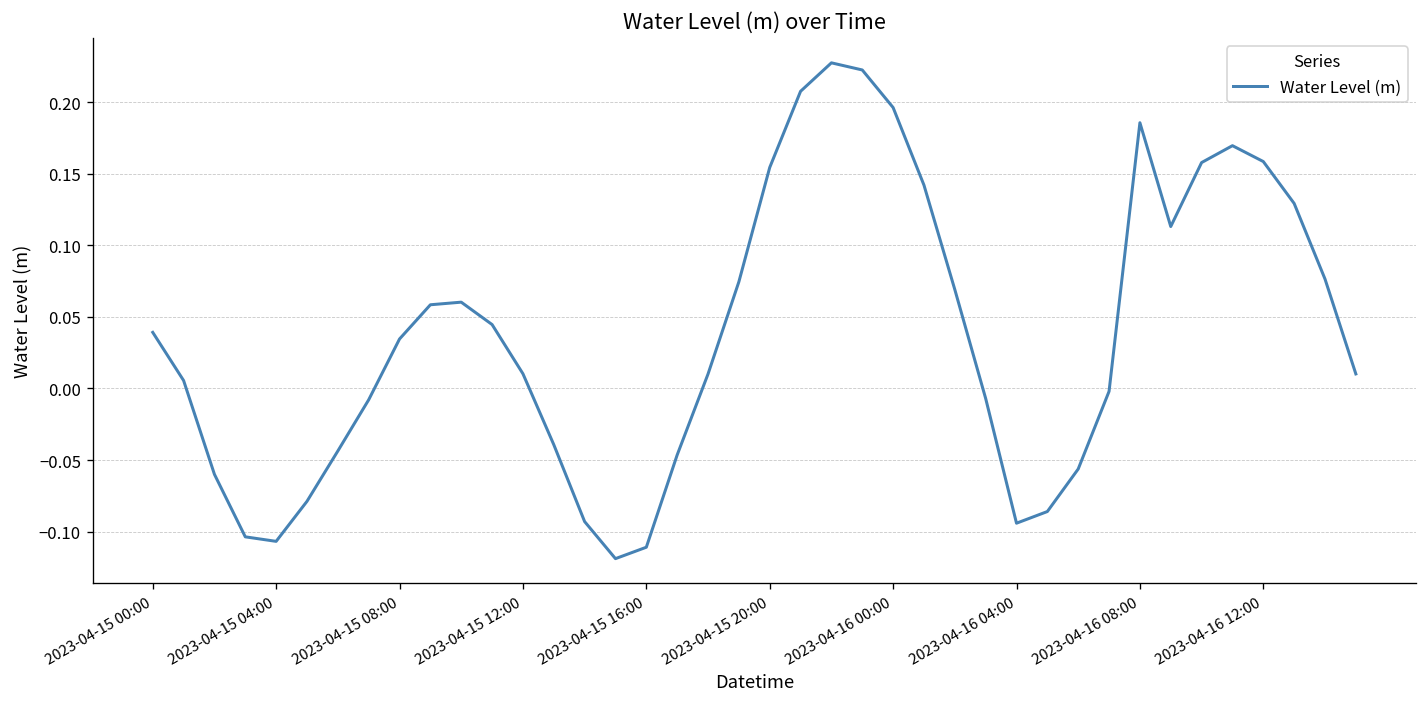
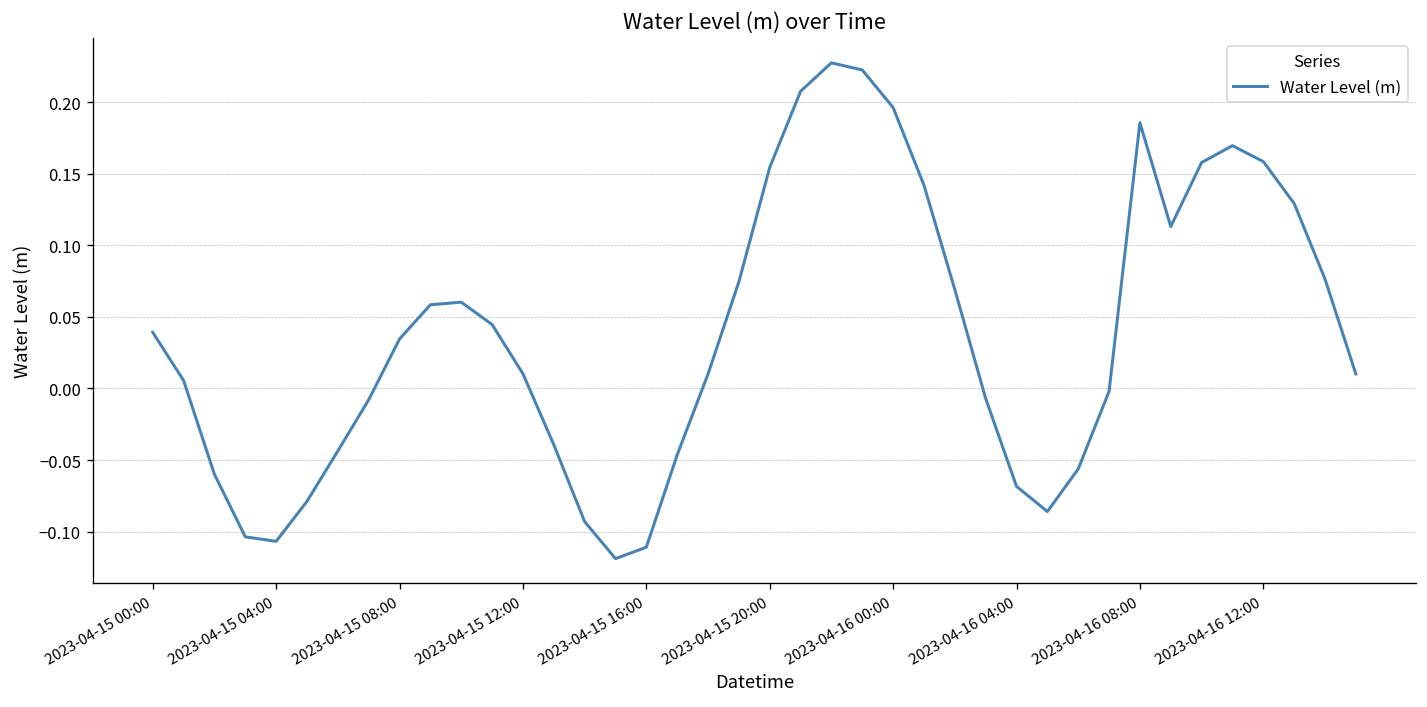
  {
    "2023-04-15 00:00": 0.039,
    "2023-04-15 04:00": -0.107,
    "2023-04-15 08:00": 0.035,
    "2023-04-15 12:00": 0.010,
    "2023-04-15 16:00": -0.111,
    "2023-04-15 20:00": 0.154,
    "2023-04-16 00:00": 0.196,
-   "2023-04-16 04:00": -0.094,
+   "2023-04-16 04:00": -0.068,
    "2023-04-16 08:00": 0.186,
    "2023-04-16 12:00": 0.159
  }
